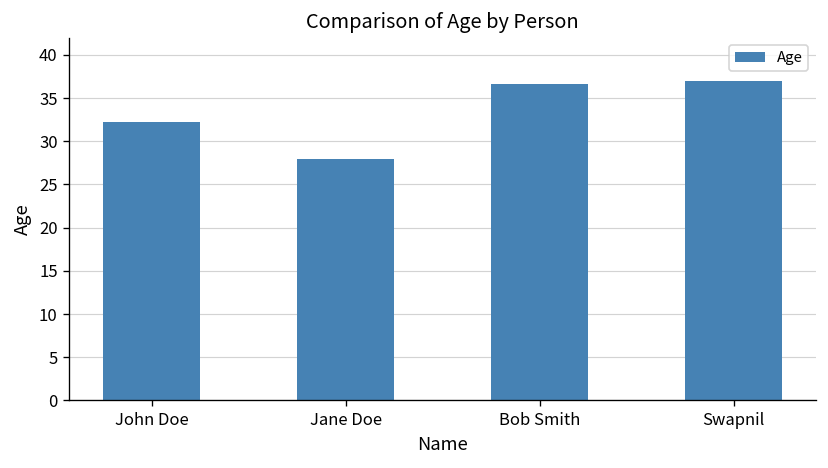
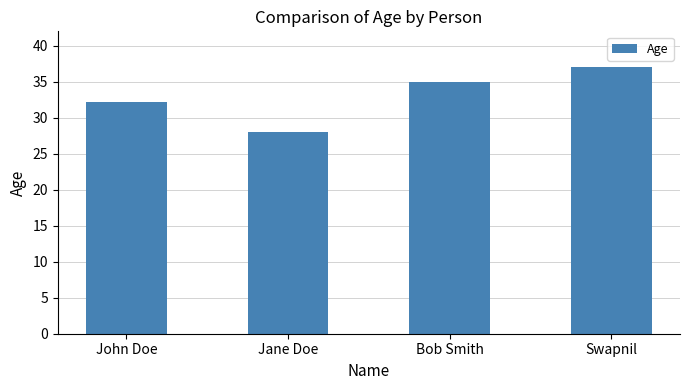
  {
    "John Doe": 32,
    "Jane Doe": 28,
-   "Bob Smith": 37,
+   "Bob Smith": 35,
    "Swapnil": 37
  }
